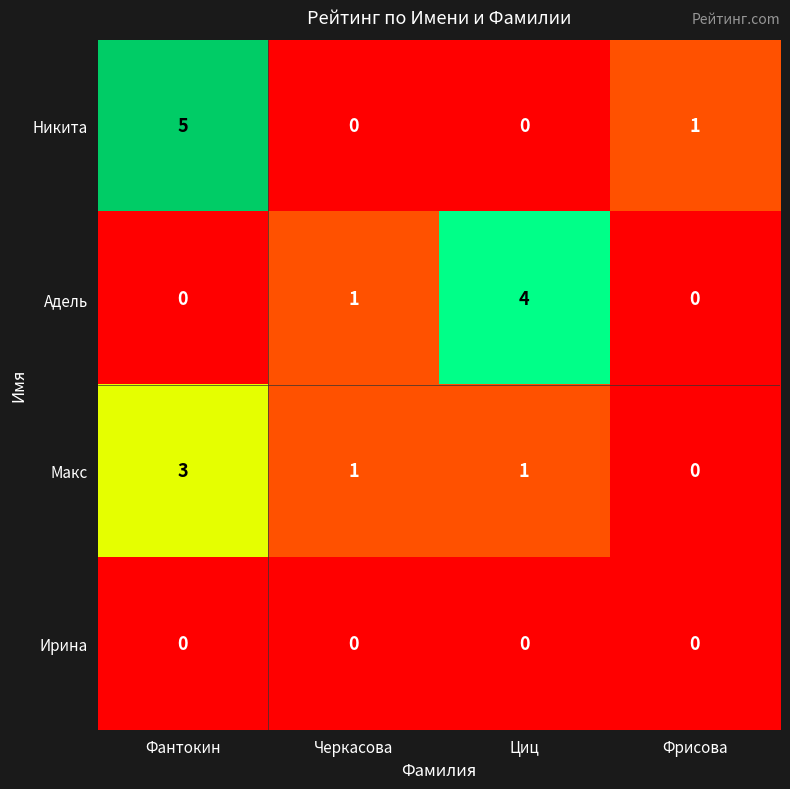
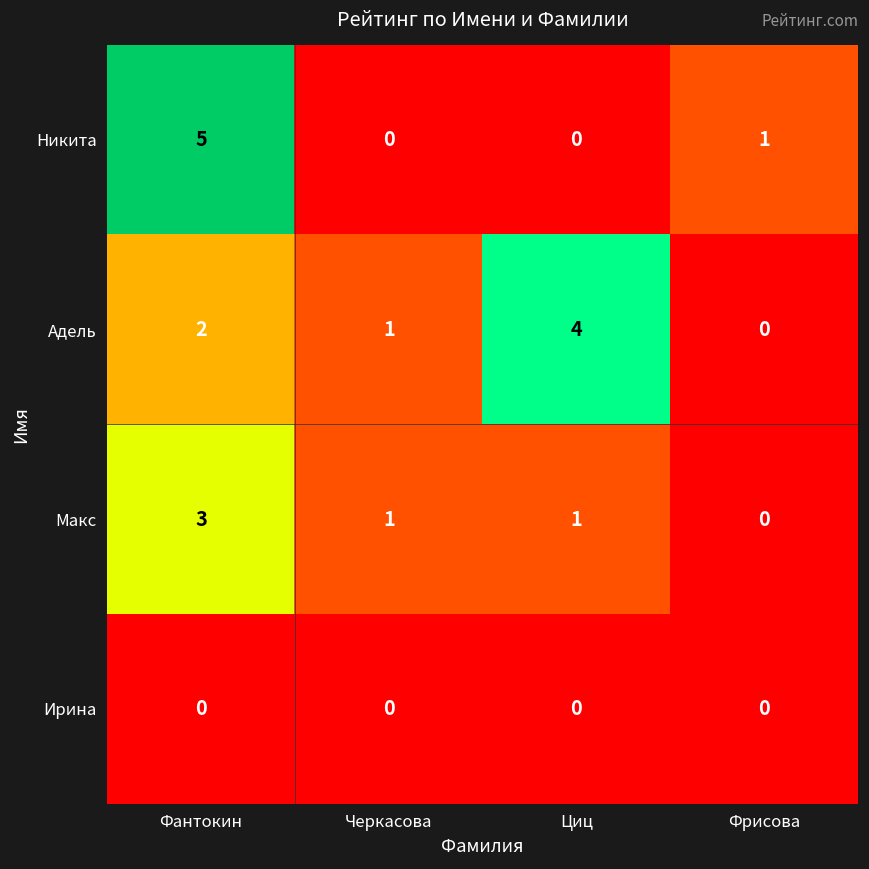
  {
    "Никита": {
      "Фантокин": 5,
      "Черкасова": 0,
      "Циц": 0,
      "Фрисова": 1
    },
    "Адель": {
-     "Фантокин": 0,
+     "Фантокин": 2,
      "Черкасова": 1,
      "Циц": 4,
      "Фрисова": 0
    },
    "Макс": {
      "Фантокин": 3,
      "Черкасова": 1,
      "Циц": 1,
      "Фрисова": 0
    },
    "Ирина": {
      "Фантокин": 0,
      "Черкасова": 0,
      "Циц": 0,
      "Фрисова": 0
    }
  }
